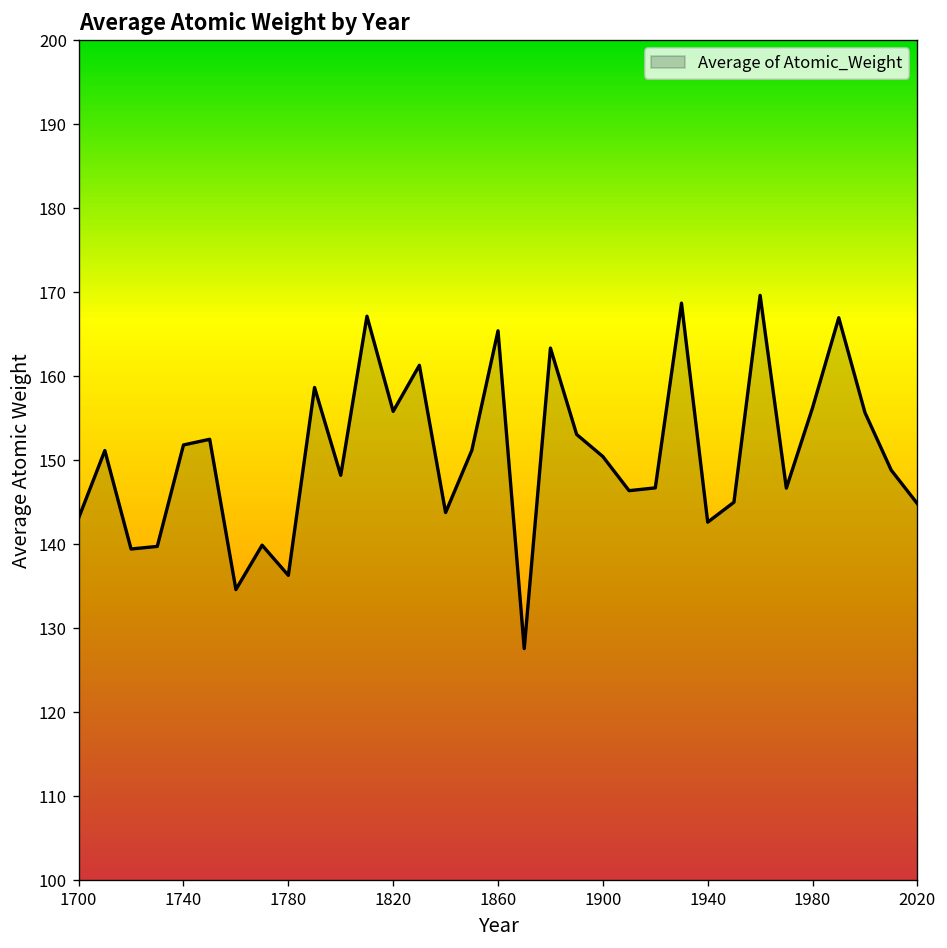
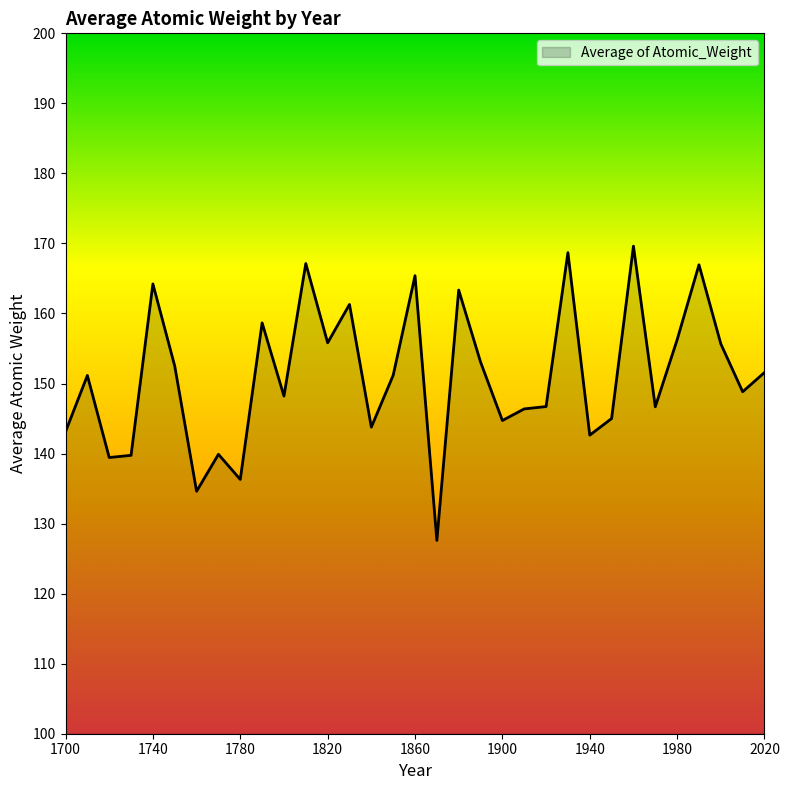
  {
    "1700": 143,
-   "1740": 152,
+   "1740": 164,
    "1780": 136,
    "1820": 156,
    "1860": 165,
-   "1900": 150,
+   "1900": 145,
    "1940": 143,
    "1980": 156,
-   "2020": 145
+   "2020": 152
  }
